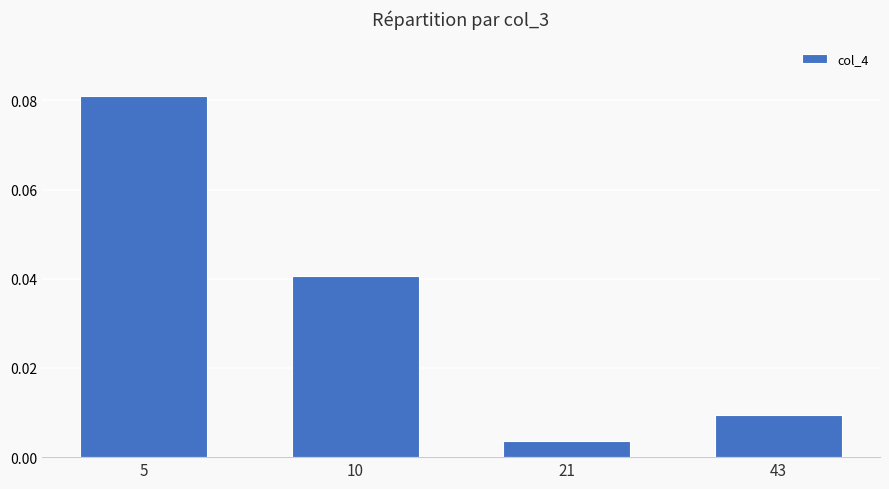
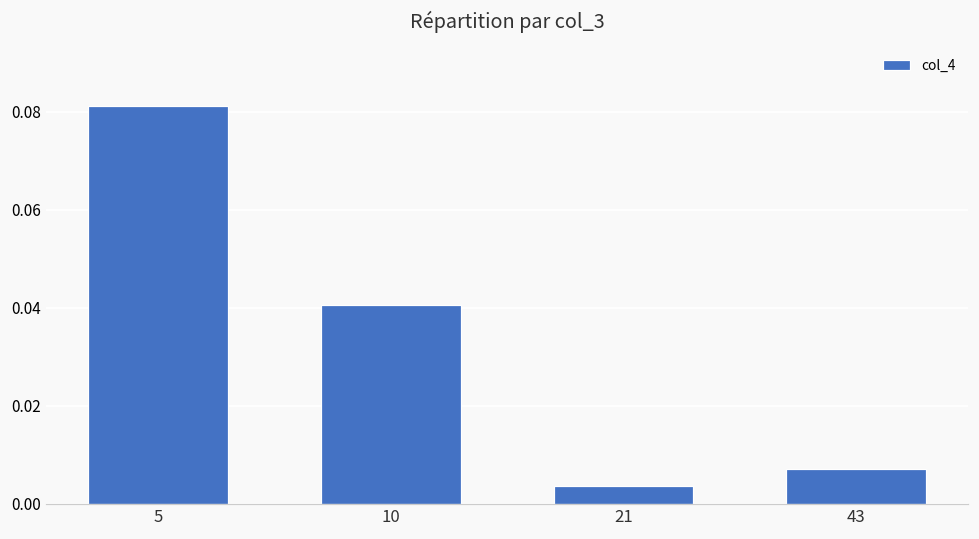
  {
    "5": 0.081,
    "10": 0.041,
    "21": 0.004,
-   "43": 0.009
+   "43": 0.007
  }
